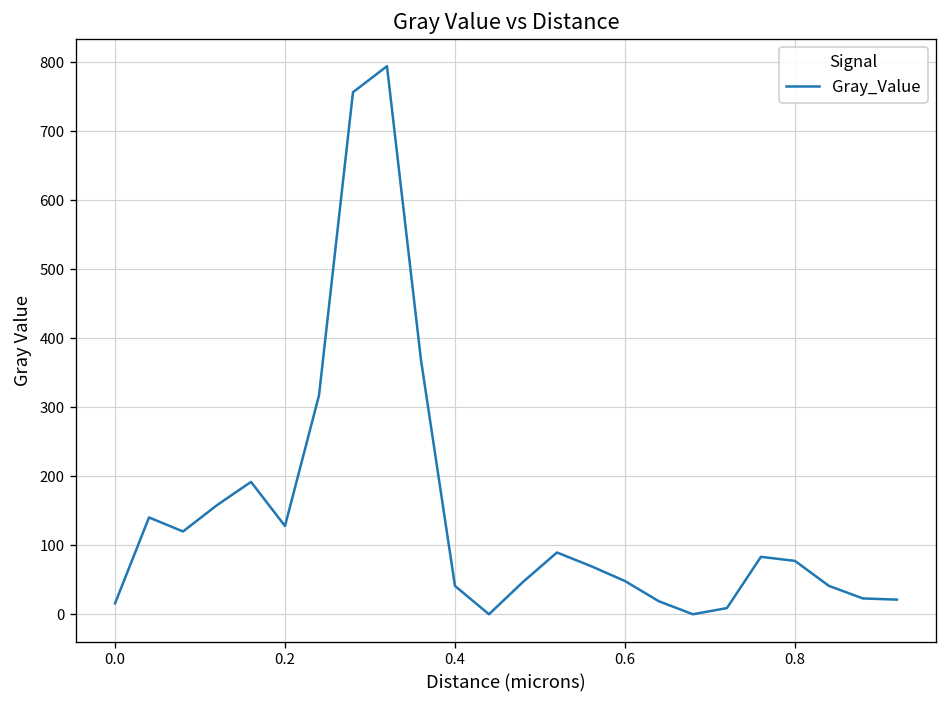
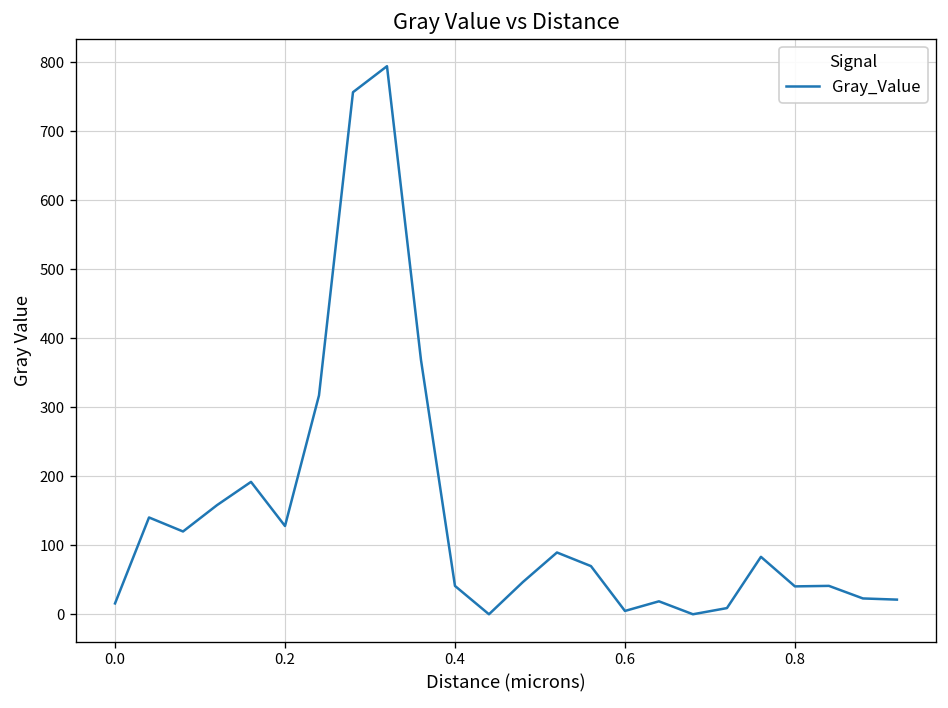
  {
    "0.0": 20,
    "0.2": 130,
    "0.4": 40,
-   "0.6": 50,
-   "0.8": 80
+   "0.6": 0,
+   "0.8": 40
  }
